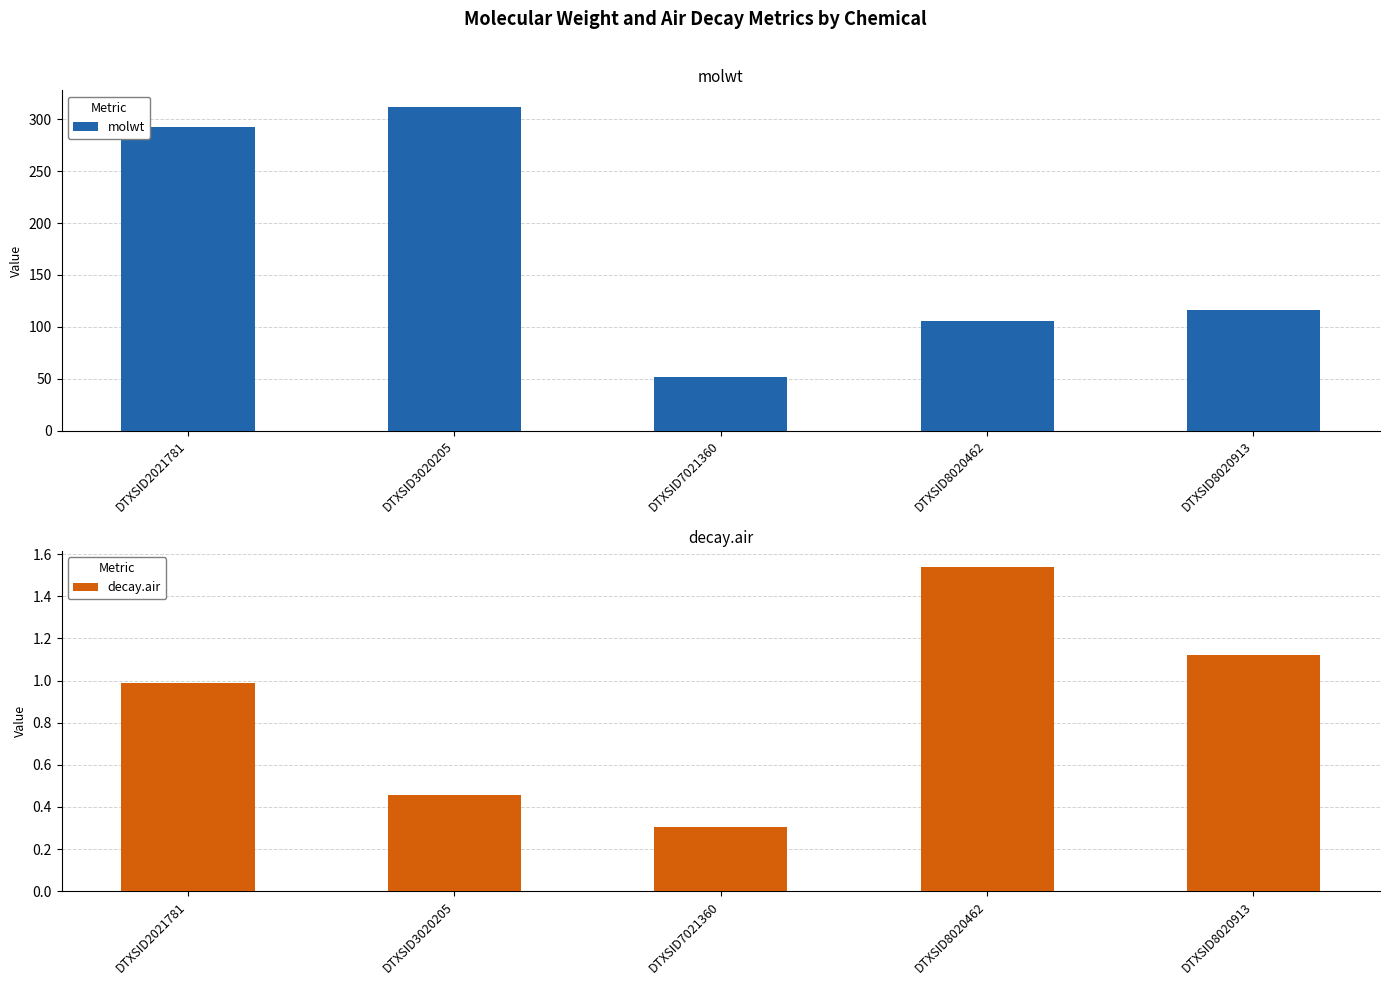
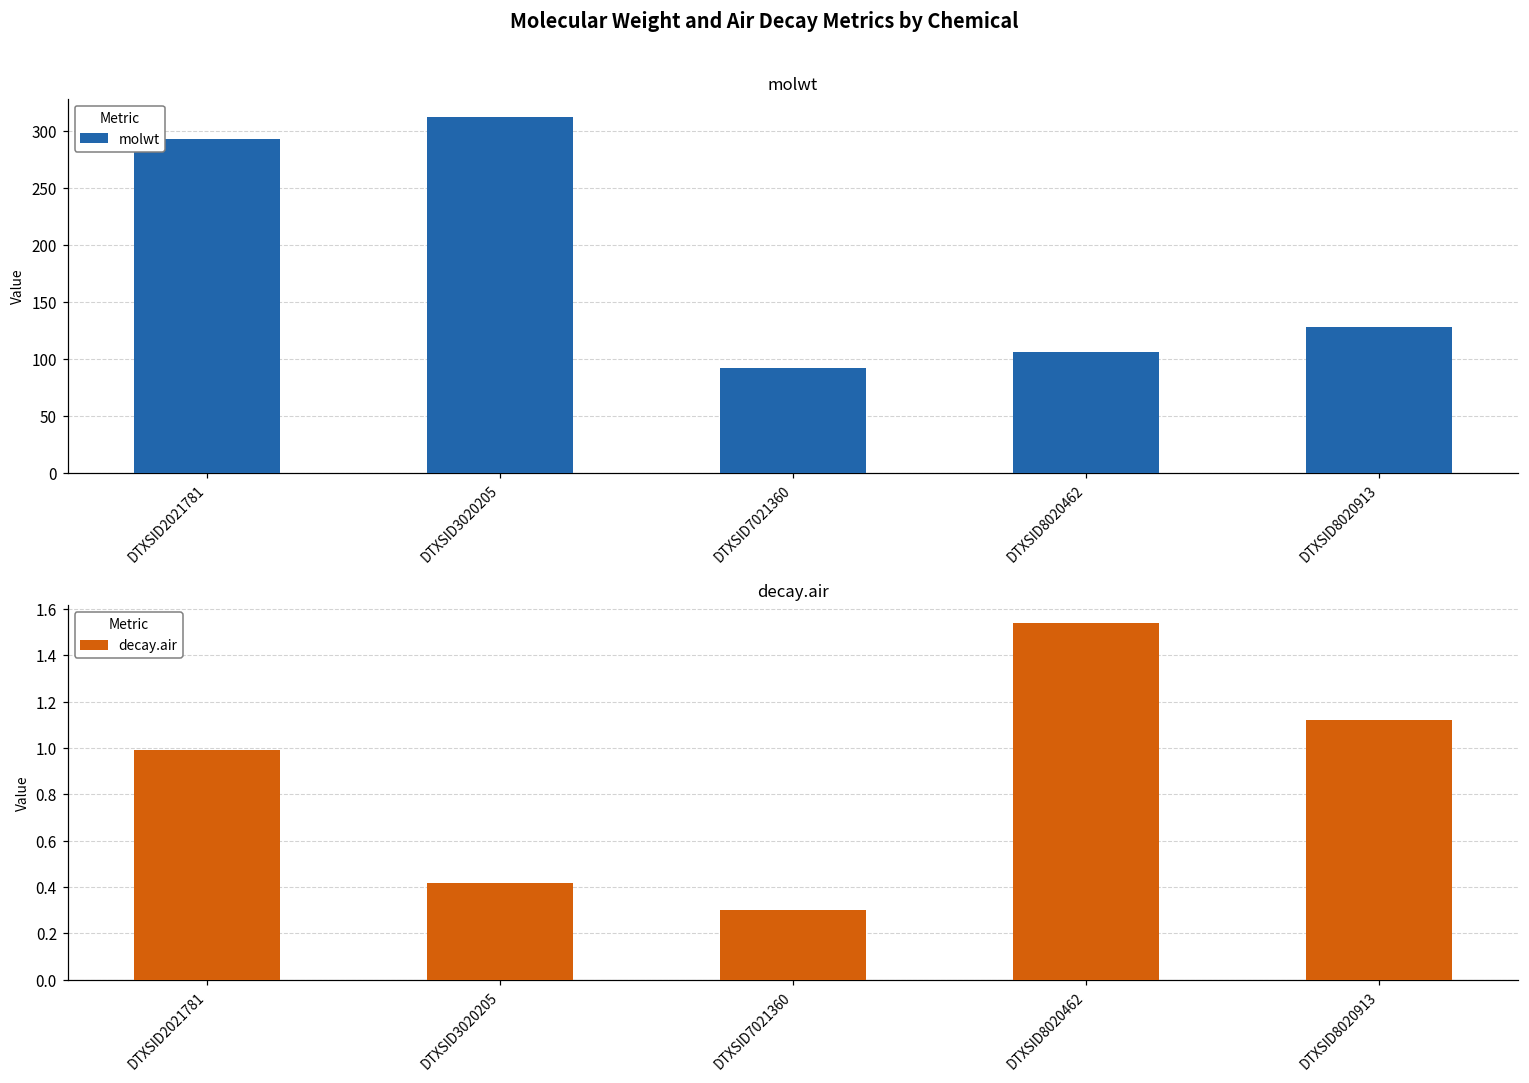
  {
    "molwt": {
      "DTXSID2021781": 293,
      "DTXSID3020205": 312,
-     "DTXSID7021360": 52,
+     "DTXSID7021360": 92,
      "DTXSID8020462": 106,
-     "DTXSID8020913": 116
+     "DTXSID8020913": 128
    },
    "decay.air": {
      "DTXSID2021781": 0.99,
-     "DTXSID3020205": 0.46,
+     "DTXSID3020205": 0.42,
      "DTXSID7021360": 0.30,
      "DTXSID8020462": 1.54,
      "DTXSID8020913": 1.12
    }
  }
